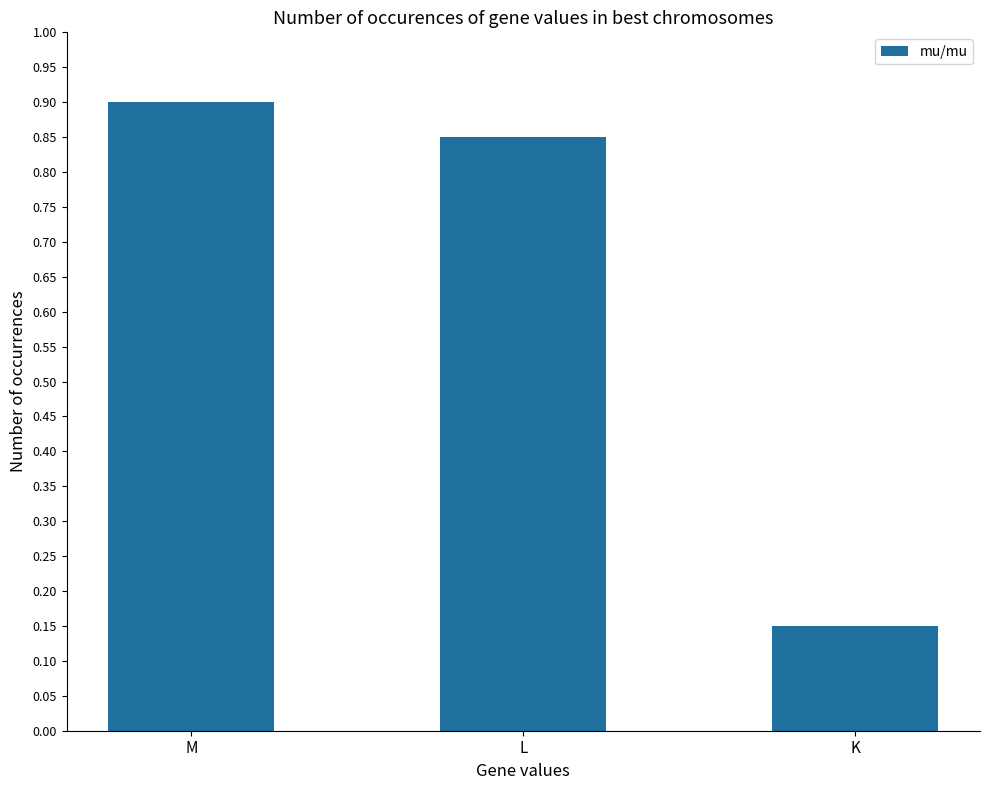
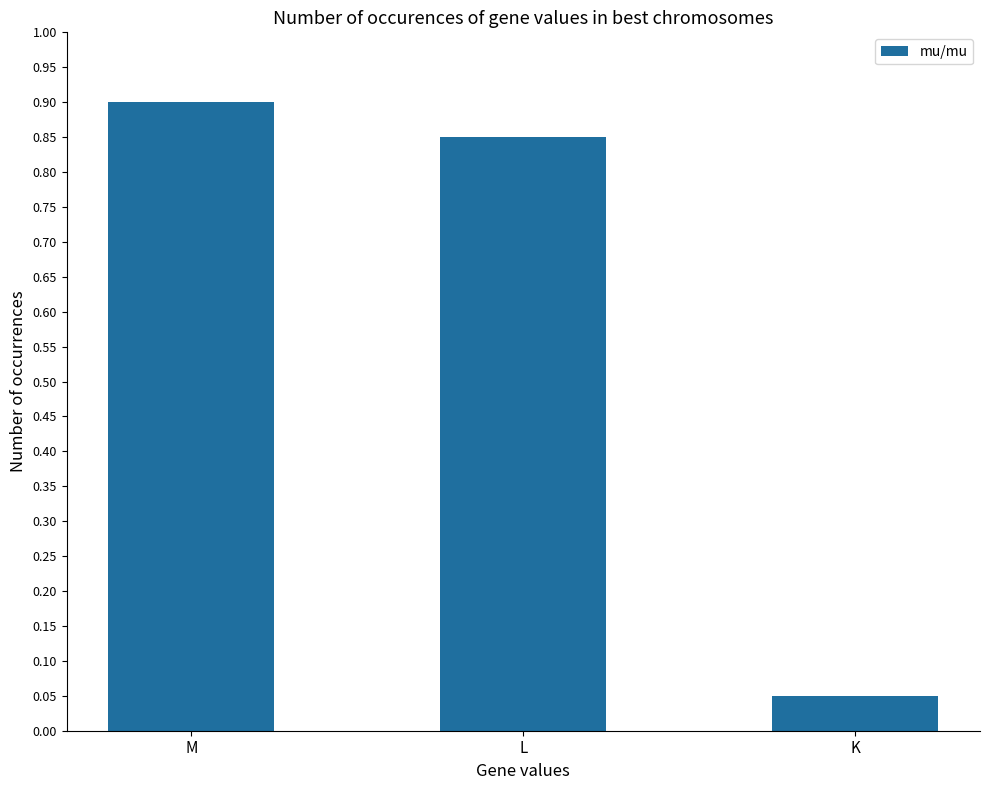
  {
    "M": 0.90,
    "L": 0.85,
-   "K": 0.15
+   "K": 0.05
  }
